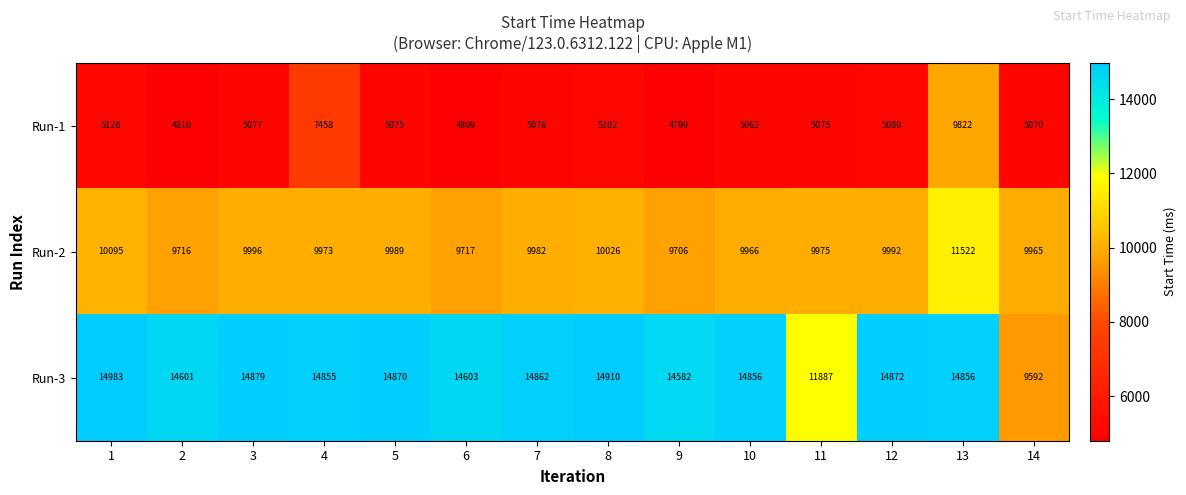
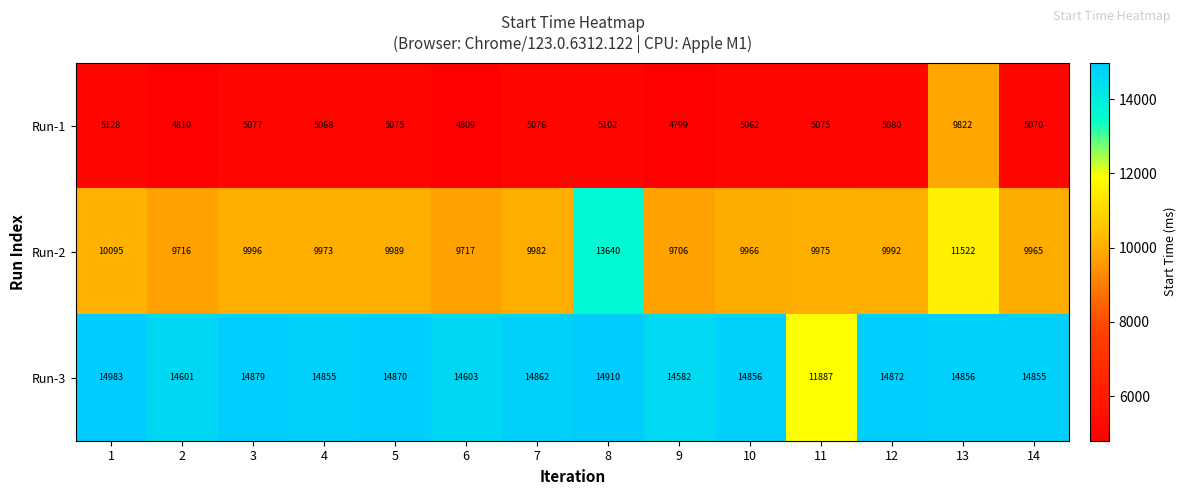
  {
    "Run-1": {
      "1": 5128,
      "2": 4810,
      "3": 5077,
-     "4": 7458,
+     "4": 5068,
      "5": 5075,
      "6": 4809,
      "7": 5076,
      "8": 5102,
      "9": 4799,
      "10": 5062,
      "11": 5075,
      "12": 5080,
      "13": 9822,
      "14": 5070
    },
    "Run-2": {
      "1": 10095,
      "2": 9716,
      "3": 9996,
      "4": 9973,
      "5": 9989,
      "6": 9717,
      "7": 9982,
-     "8": 10026,
+     "8": 13640,
      "9": 9706,
      "10": 9966,
      "11": 9975,
      "12": 9992,
      "13": 11522,
      "14": 9965
    },
    "Run-3": {
      "1": 14983,
      "2": 14601,
      "3": 14879,
      "4": 14855,
      "5": 14870,
      "6": 14603,
      "7": 14862,
      "8": 14910,
      "9": 14582,
      "10": 14856,
      "11": 11887,
      "12": 14872,
      "13": 14856,
-     "14": 9592
+     "14": 14855
    }
  }
